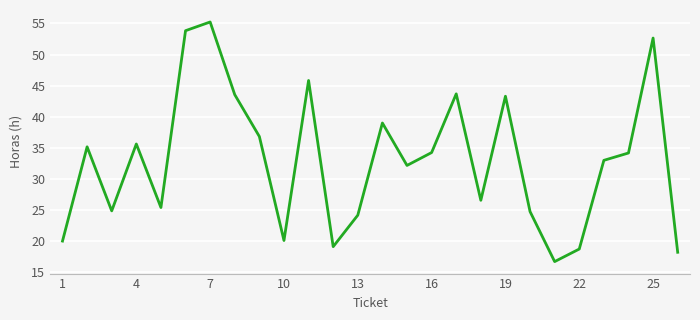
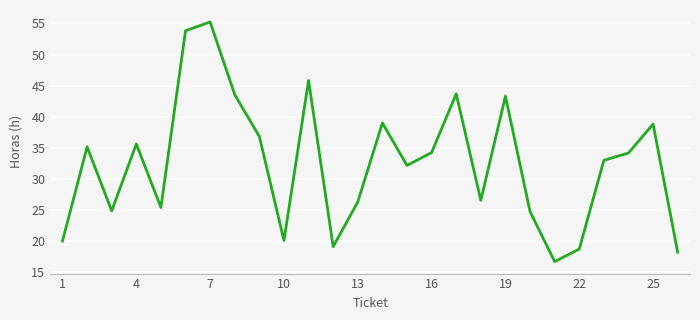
  {
    "1": 20,
    "4": 36,
    "7": 55,
    "10": 20,
-   "13": 24,
+   "13": 26,
    "16": 34,
    "19": 43,
    "22": 19,
-   "25": 53
+   "25": 39
  }
